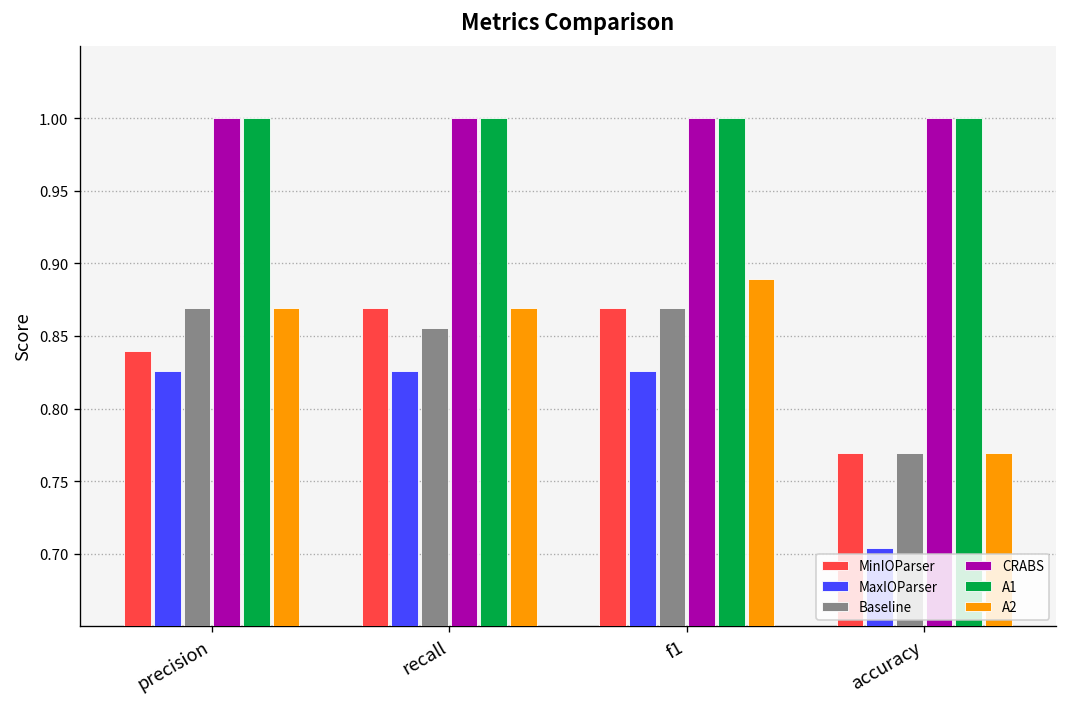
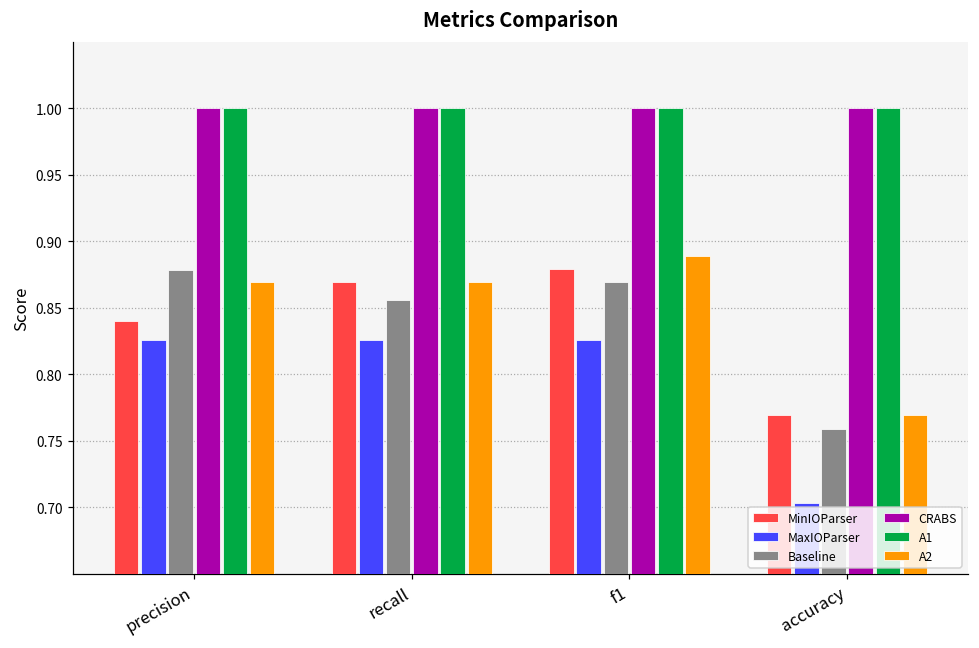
  {
    "MinIOParser": {
      "precision": 0.840,
      "recall": 0.870,
-     "f1": 0.870,
+     "f1": 0.880,
      "accuracy": 0.769
    },
    "MaxIOParser": {
      "precision": 0.826,
      "recall": 0.826,
      "f1": 0.826,
      "accuracy": 0.704
    },
    "Baseline": {
-     "precision": 0.870,
+     "precision": 0.878,
      "recall": 0.856,
      "f1": 0.870,
-     "accuracy": 0.769
+     "accuracy": 0.759
    },
    "CRABS": {
      "precision": 1.000,
      "recall": 1.000,
      "f1": 1.000,
      "accuracy": 1.000
    },
    "A1": {
      "precision": 1.000,
      "recall": 1.000,
      "f1": 1.000,
      "accuracy": 1.000
    },
    "A2": {
      "precision": 0.870,
      "recall": 0.870,
      "f1": 0.889,
      "accuracy": 0.769
    }
  }
